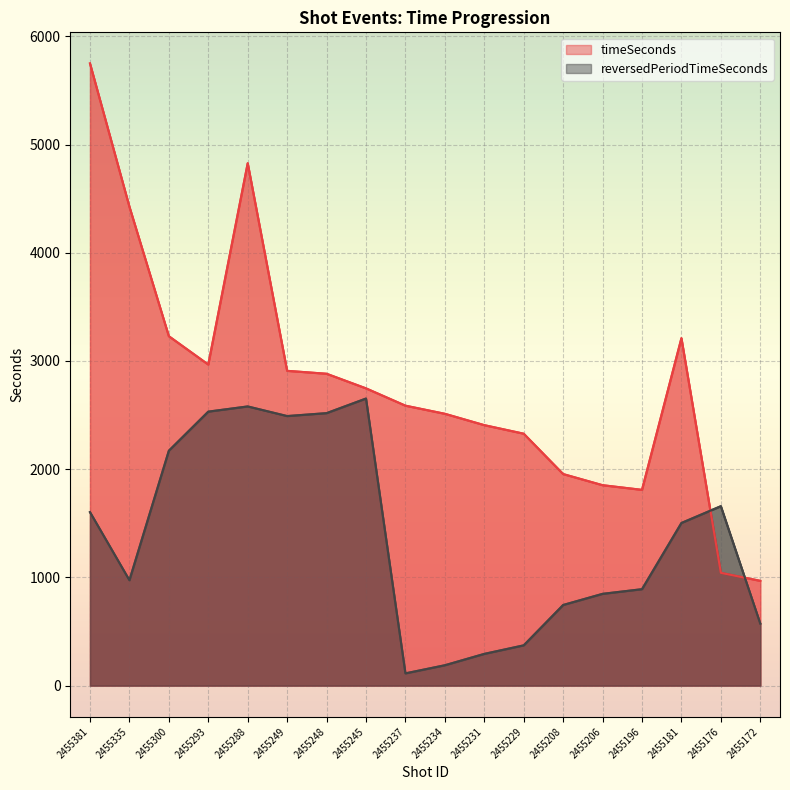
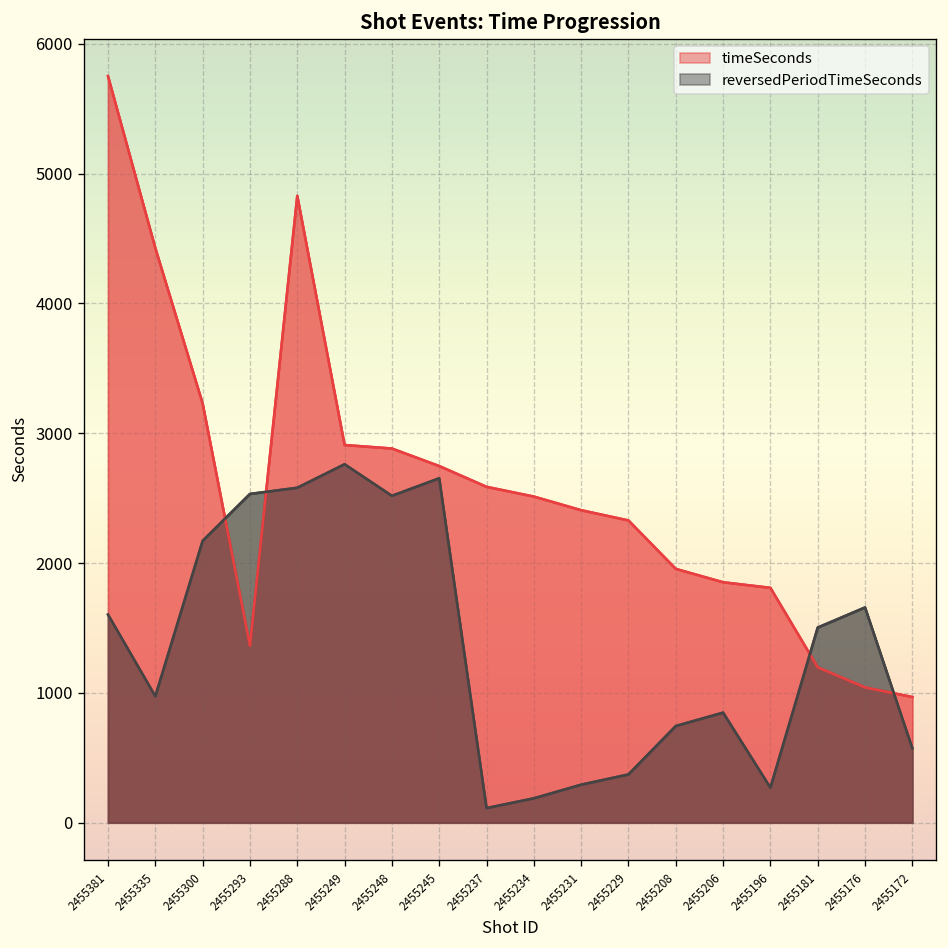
  {
    "timeSeconds": {
      "2455381": 5750,
      "2455335": 4430,
      "2455300": 3230,
-     "2455293": 2970,
+     "2455293": 1360,
      "2455288": 4830,
      "2455249": 2910,
      "2455248": 2880,
      "2455245": 2750,
      "2455237": 2590,
      "2455234": 2510,
      "2455231": 2410,
      "2455229": 2330,
      "2455208": 1960,
      "2455206": 1850,
      "2455196": 1810,
-     "2455181": 3210,
+     "2455181": 1200,
      "2455176": 1040,
      "2455172": 970
    },
    "reversedPeriodTimeSeconds": {
      "2455381": 1600,
      "2455335": 970,
      "2455300": 2170,
      "2455293": 2530,
      "2455288": 2580,
-     "2455249": 2490,
+     "2455249": 2760,
      "2455248": 2520,
      "2455245": 2650,
      "2455237": 110,
      "2455234": 190,
      "2455231": 290,
      "2455229": 370,
      "2455208": 750,
      "2455206": 850,
-     "2455196": 890,
+     "2455196": 270,
      "2455181": 1500,
      "2455176": 1660,
      "2455172": 570
    }
  }
